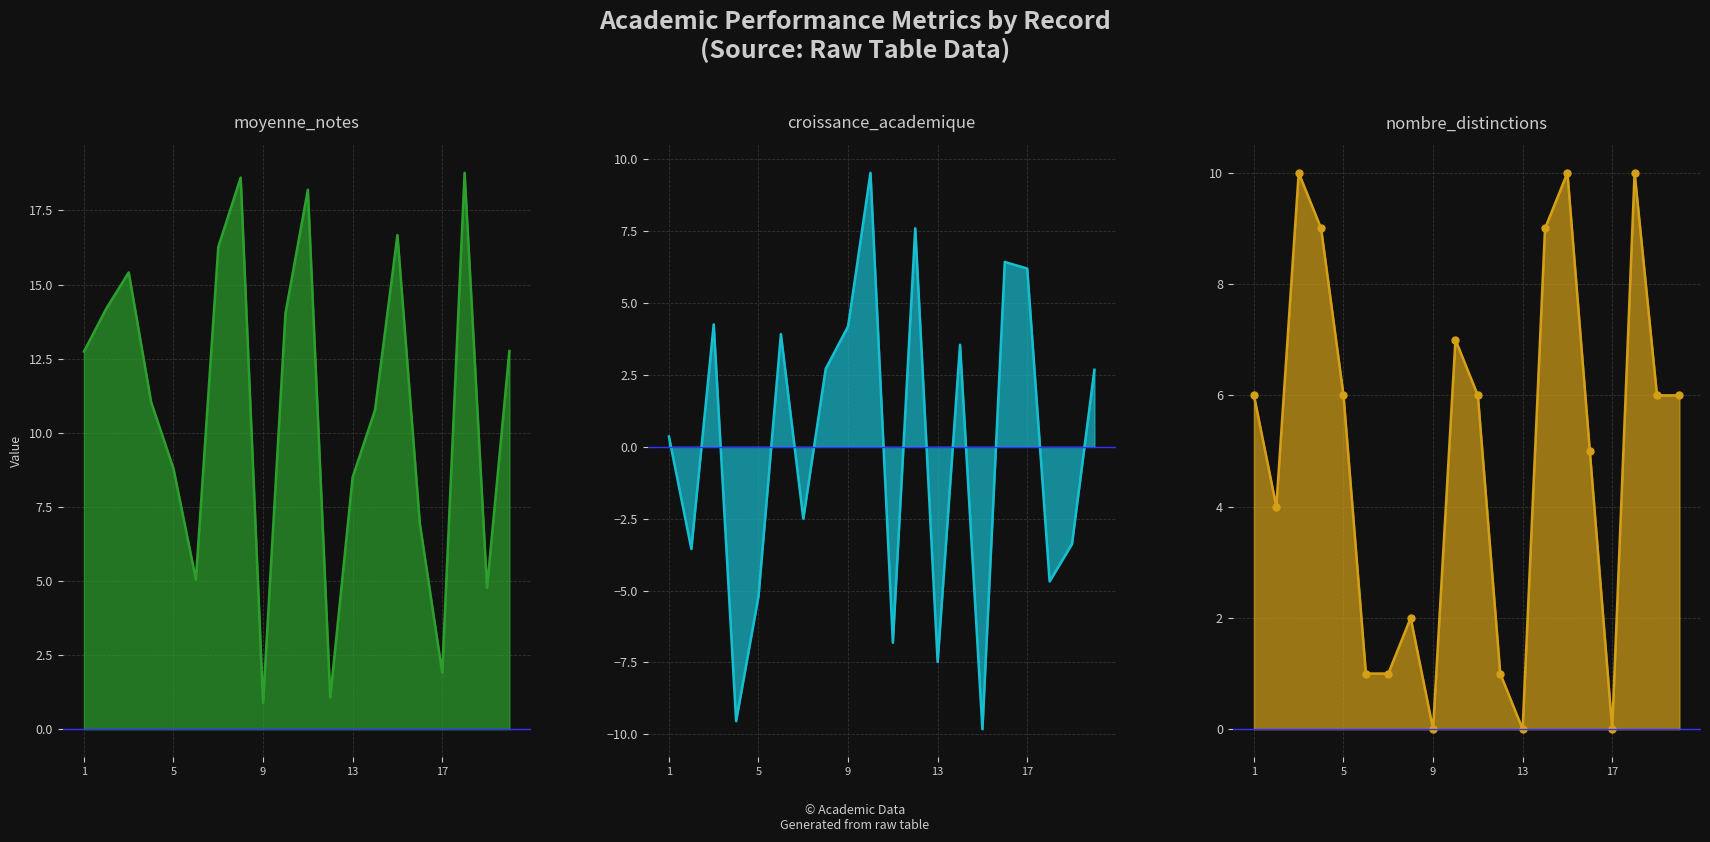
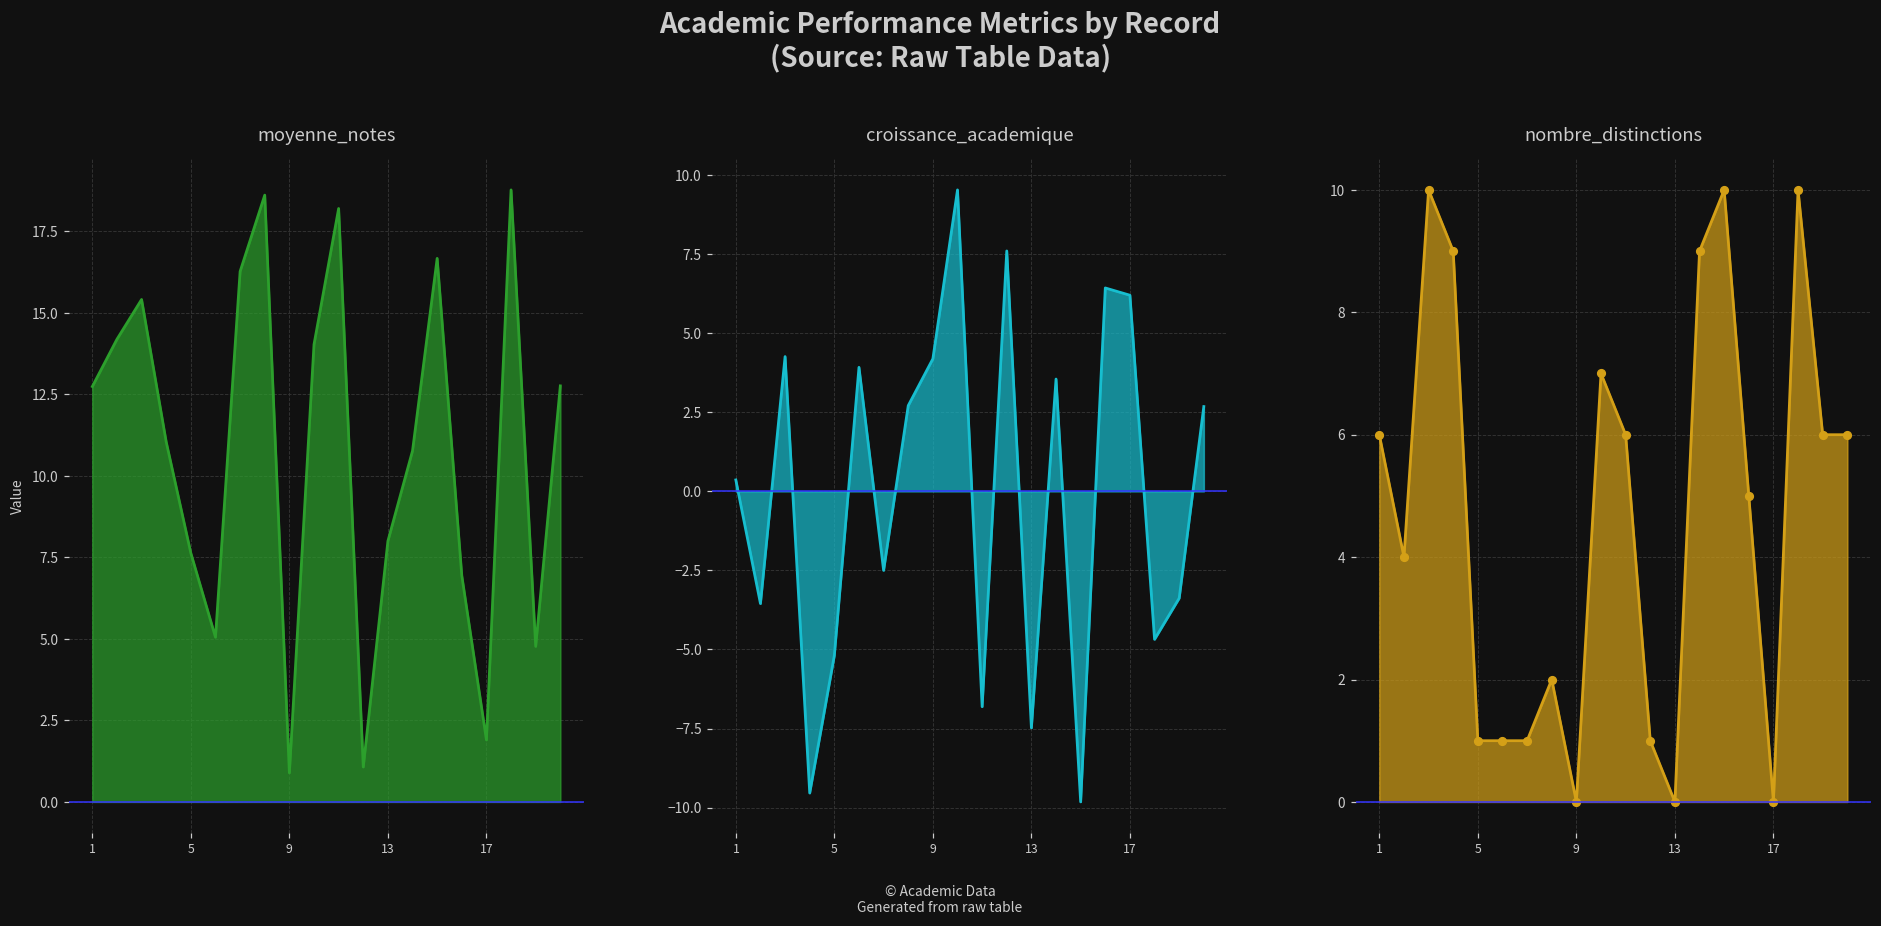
  {
    "moyenne_notes": {
      "1": 12.7,
-     "5": 8.8,
+     "5": 7.6,
      "9": 0.9,
-     "13": 8.5,
+     "13": 8.0,
      "17": 1.9
    },
    "nombre_distinctions": {
      "1": 6,
-     "5": 6,
+     "5": 1,
      "9": 0,
      "13": 0,
      "17": 0
    }
  }
